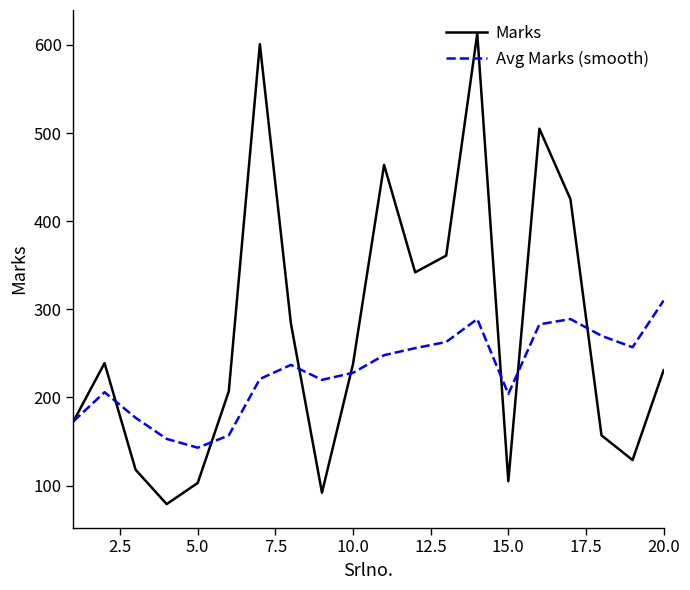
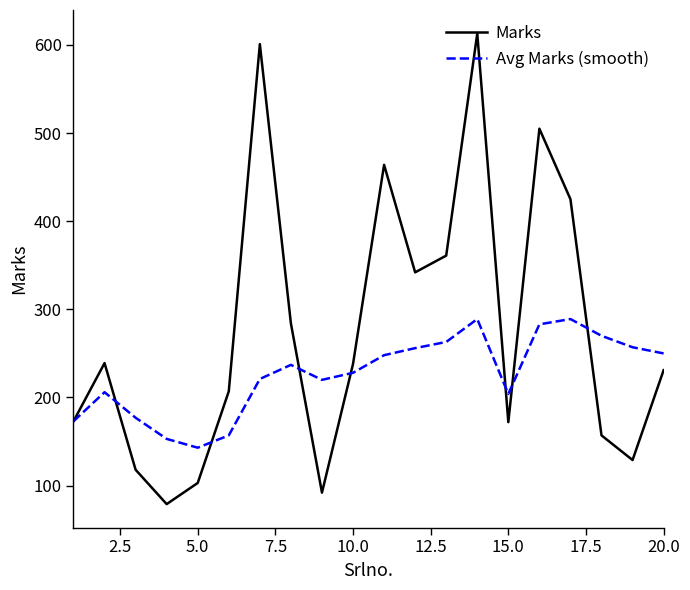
  {
    "Marks": {
      "5.0": 100,
      "10.0": 240,
-     "15.0": 110,
+     "15.0": 170,
      "20.0": 230
    },
    "Avg Marks (smooth)": {
      "5.0": 140,
      "10.0": 230,
      "15.0": 200,
-     "20.0": 310
+     "20.0": 250
    }
  }
